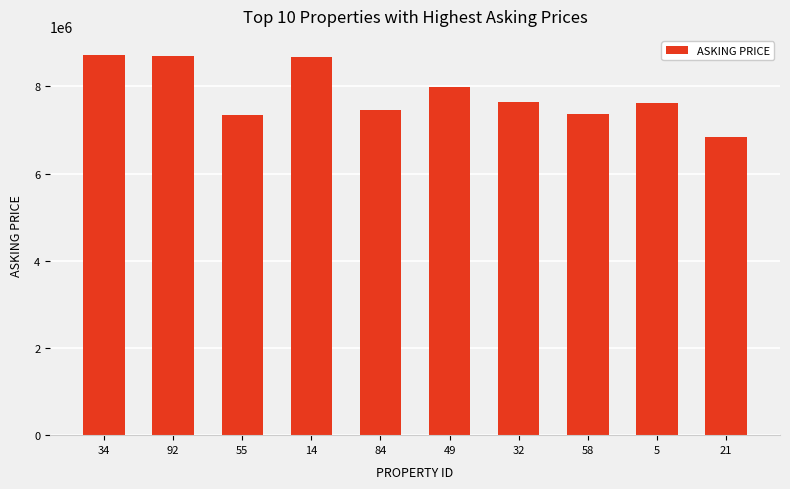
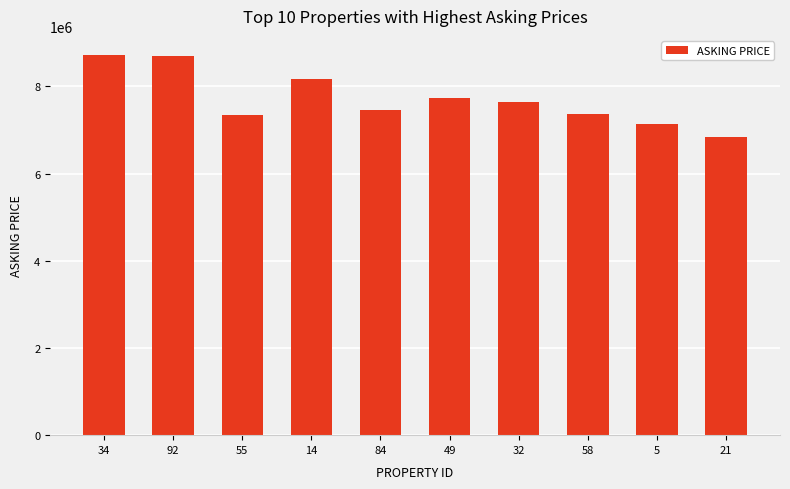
  {
    "34": 8700000,
    "92": 8700000,
    "55": 7400000,
-   "14": 8700000,
+   "14": 8200000,
    "84": 7400000,
-   "49": 8000000,
+   "49": 7700000,
    "32": 7600000,
    "58": 7400000,
-   "5": 7600000,
+   "5": 7100000,
    "21": 6800000
  }
